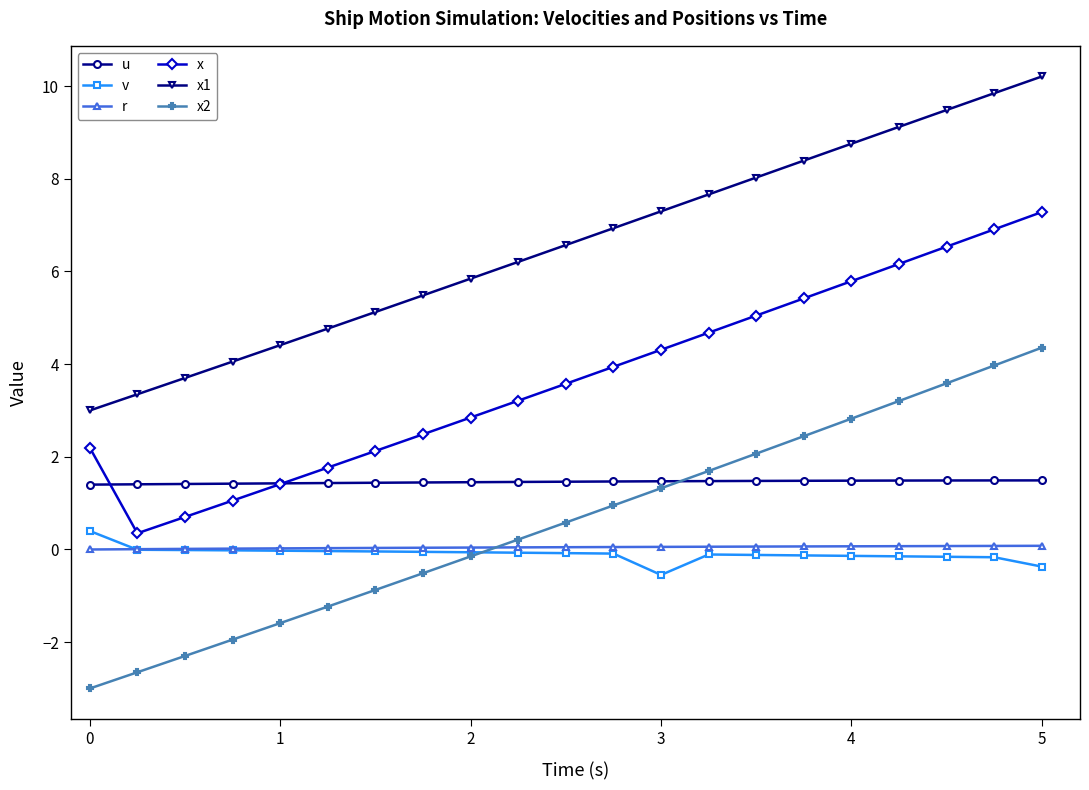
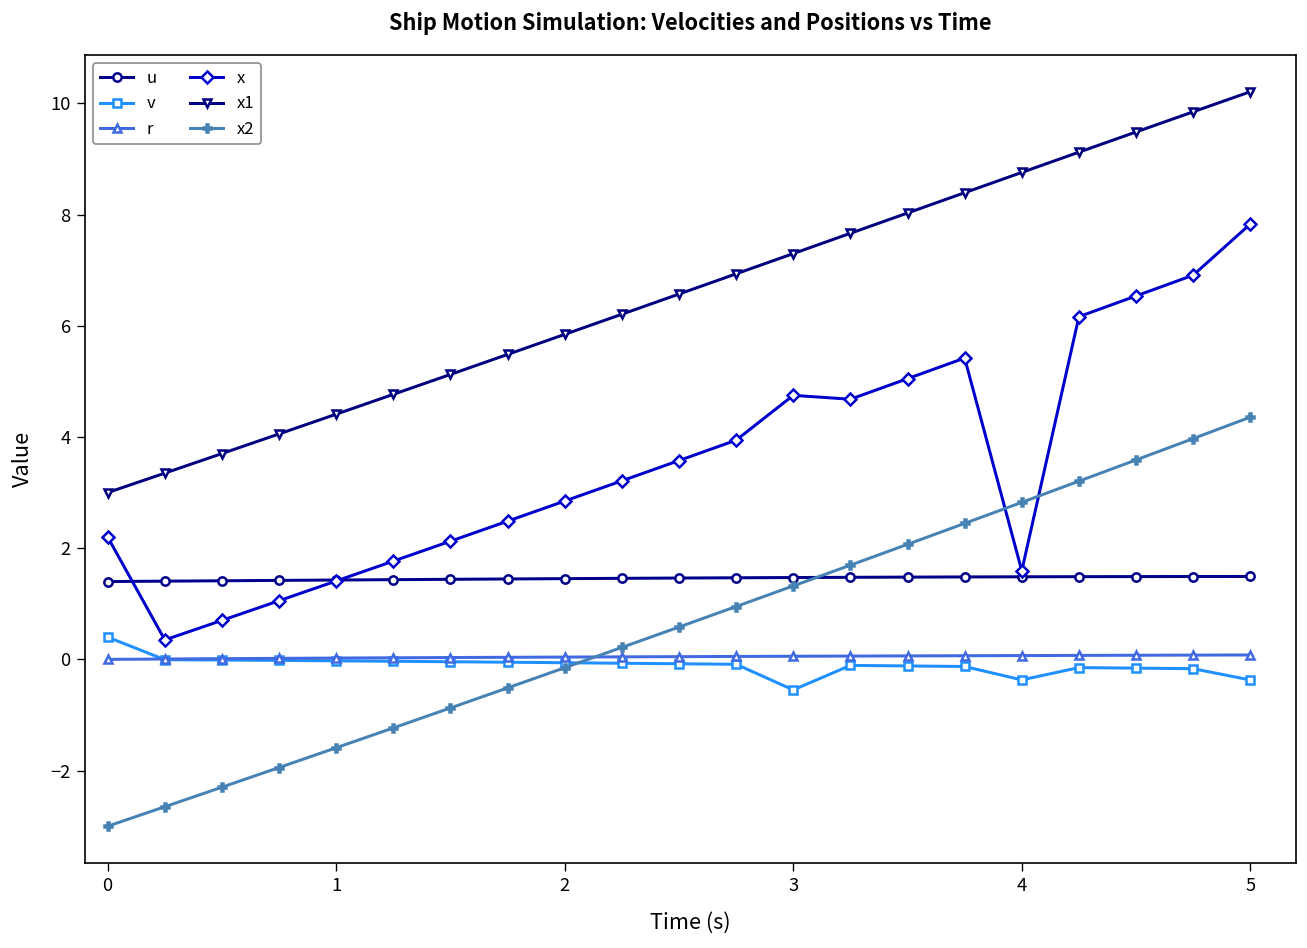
  {
    "v": {
      "0": 0.4,
      "2": -0.1,
      "3": -0.5,
-     "4": -0.1,
+     "4": -0.4,
      "5": -0.4
    },
    "x": {
      "0": 2.2,
      "2": 2.8,
-     "3": 4.3,
-     "4": 5.8,
-     "5": 7.3
+     "3": 4.7,
+     "4": 1.6,
+     "5": 7.8
    }
  }
